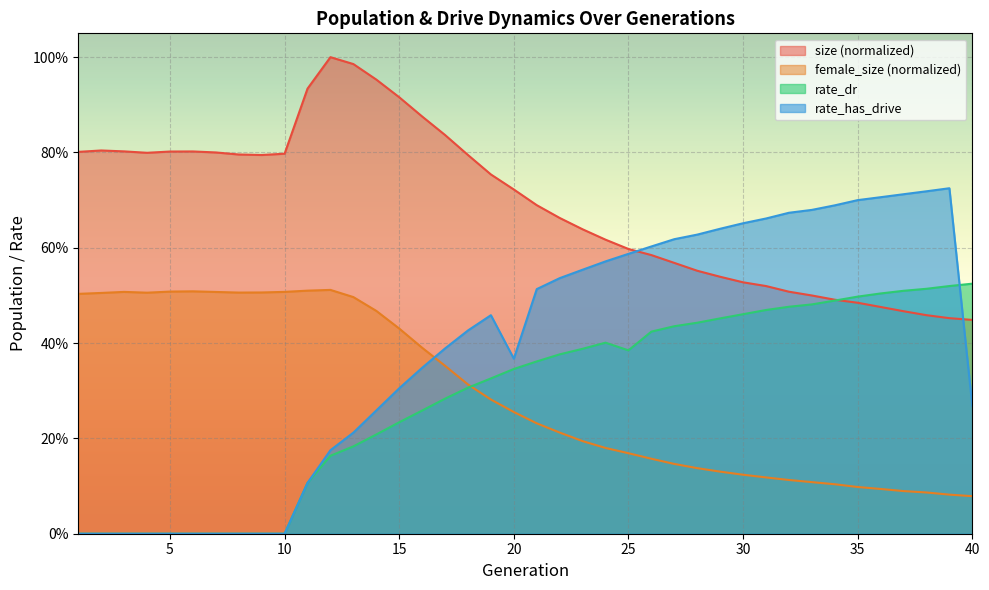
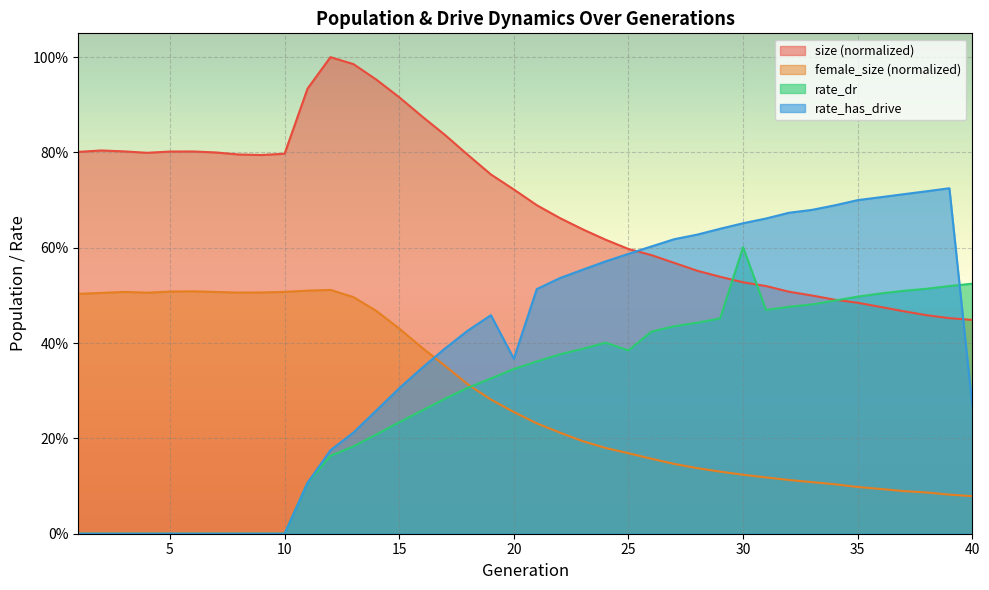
  {
    "rate_dr": {
      "15": "23%",
      "20": "35%",
      "25": "38%",
-     "30": "46%",
+     "30": "60%",
      "35": "50%",
      "40": "52%"
    },
    "rate_has_drive": {
      "15": "31%",
      "20": "37%",
      "25": "59%",
      "30": "65%",
      "35": "70%",
      "40": "27%"
    }
  }
